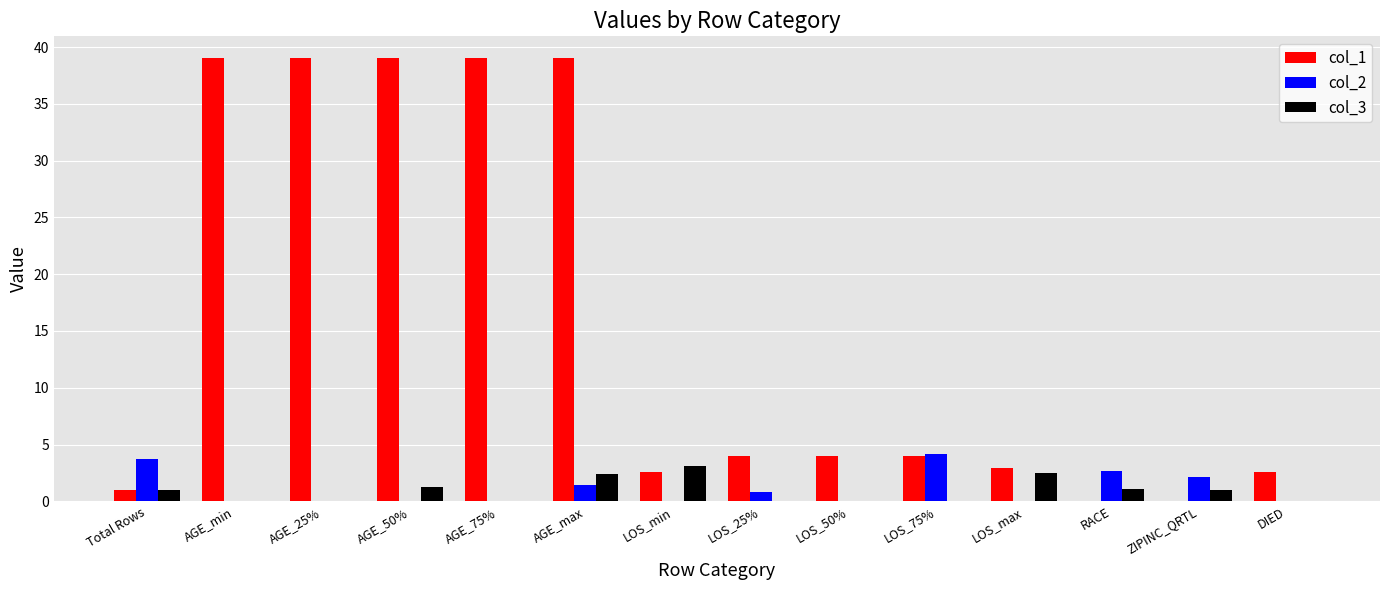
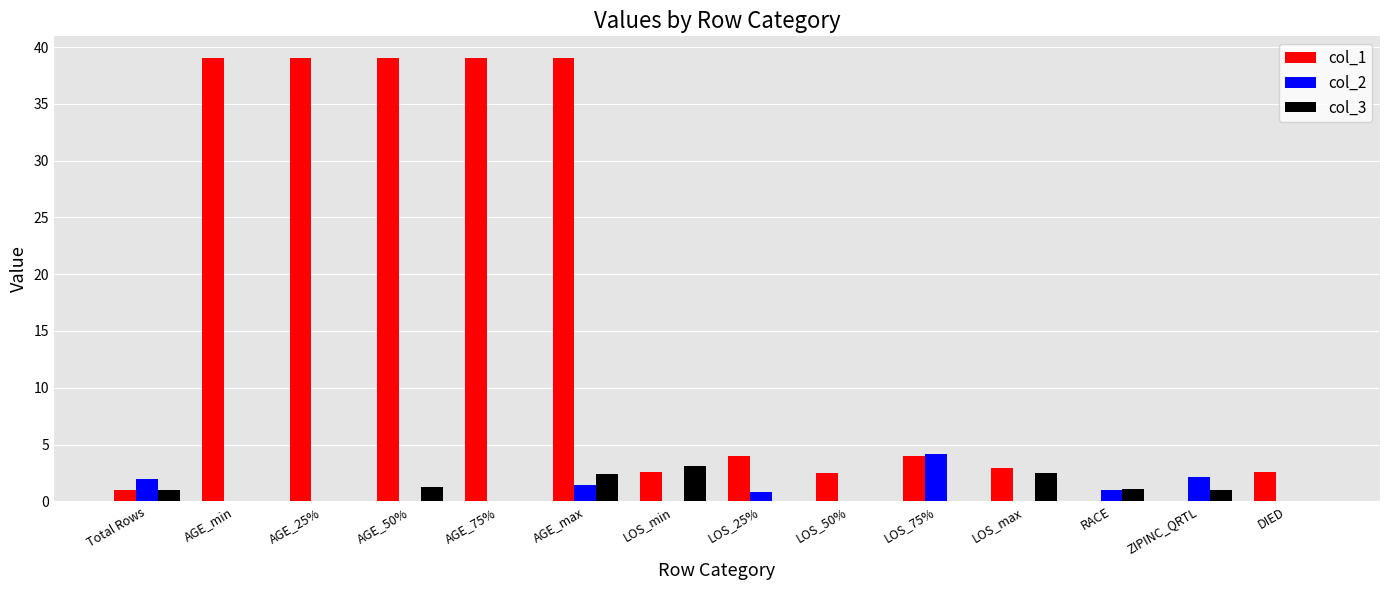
  {
    "col_1": {
      "Total Rows": 1.0,
      "AGE_min": 39.0,
      "AGE_25%": 39.0,
      "AGE_50%": 39.0,
      "AGE_75%": 39.0,
      "AGE_max": 39.0,
      "LOS_min": 2.6,
      "LOS_25%": 4.0,
-     "LOS_50%": 4.0,
+     "LOS_50%": 2.5,
      "LOS_75%": 4.0,
      "LOS_max": 2.9,
      "RACE": 0.0,
      "ZIPINC_QRTL": 0.0,
      "DIED": 2.6
    },
    "col_2": {
-     "Total Rows": 3.7,
+     "Total Rows": 2.0,
      "AGE_min": 0.0,
      "AGE_25%": 0.0,
      "AGE_50%": 0.0,
      "AGE_75%": 0.0,
      "AGE_max": 1.4,
      "LOS_min": 0.0,
      "LOS_25%": 0.8,
      "LOS_50%": 0.0,
      "LOS_75%": 4.2,
      "LOS_max": 0.0,
-     "RACE": 2.7,
+     "RACE": 1.0,
      "ZIPINC_QRTL": 2.1,
      "DIED": 0.0
    },
    "col_3": {
      "Total Rows": 1.0,
      "AGE_min": 0.0,
      "AGE_25%": 0.0,
      "AGE_50%": 1.3,
      "AGE_75%": 0.0,
      "AGE_max": 2.4,
      "LOS_min": 3.1,
      "LOS_25%": 0.0,
      "LOS_50%": 0.0,
      "LOS_75%": 0.0,
      "LOS_max": 2.5,
      "RACE": 1.1,
      "ZIPINC_QRTL": 1.0,
      "DIED": 0.0
    }
  }
